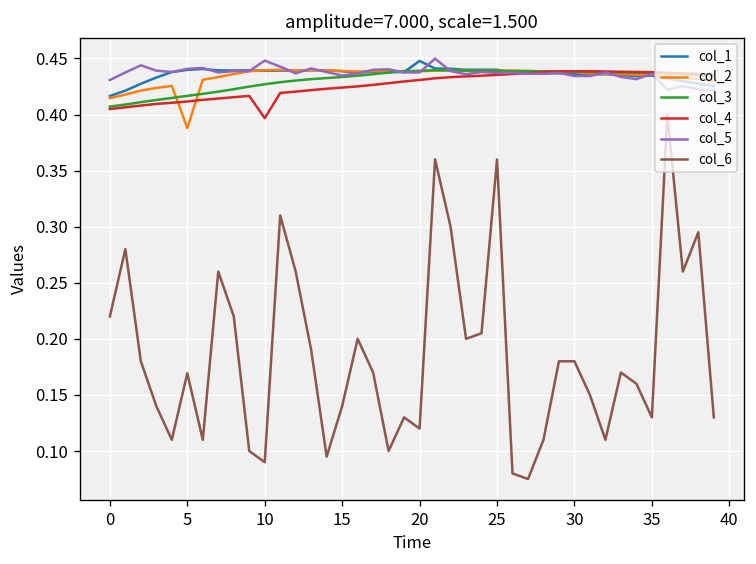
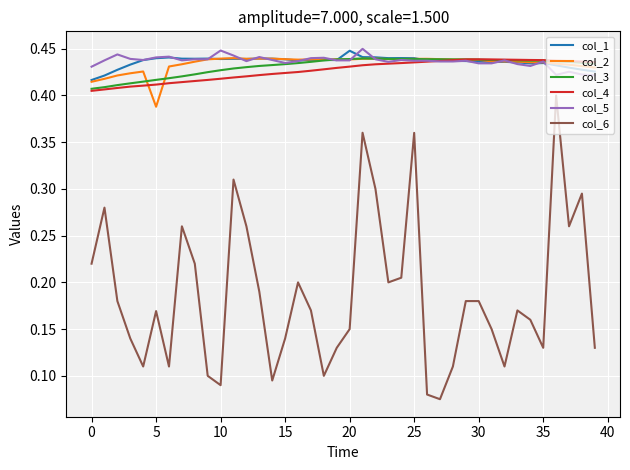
  {
    "col_1": {
      "20": 0.45
    },
    "col_2": {
      "5": 0.39
    },
    "col_3": {
      "5": 0.42,
      "10": 0.43
    },
    "col_4": {
      "5": 0.41,
-     "10": 0.40,
+     "10": 0.42,
      "15": 0.42,
      "20": 0.43
    },
    "col_5": {
      "0": 0.43,
      "10": 0.45
    },
    "col_6": {
      "0": 0.22,
      "5": 0.17,
      "10": 0.09,
      "15": 0.14,
-     "20": 0.12,
+     "20": 0.15,
      "25": 0.36,
      "30": 0.18,
      "35": 0.13
    }
  }
